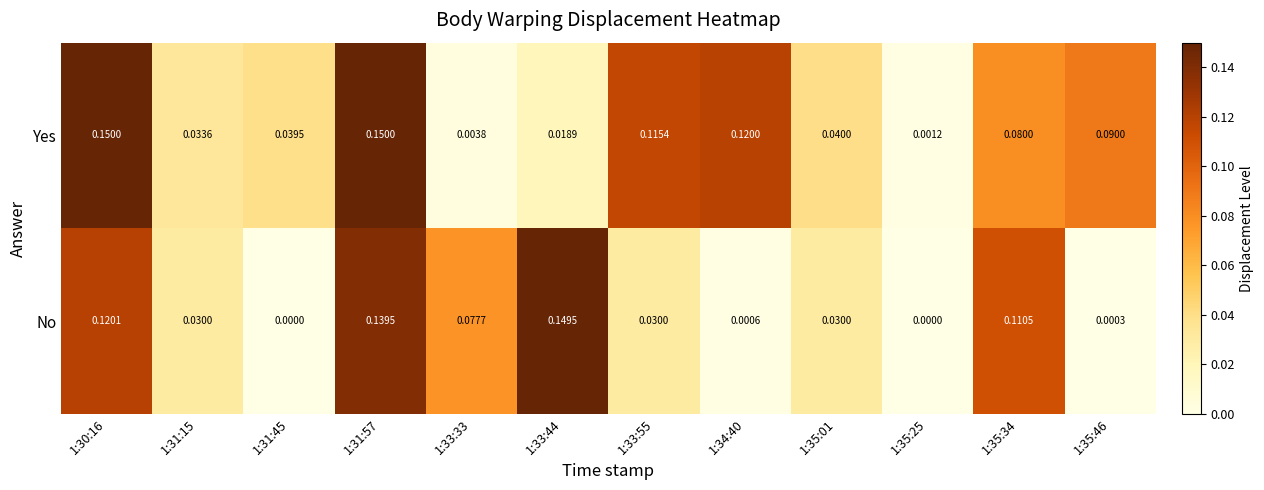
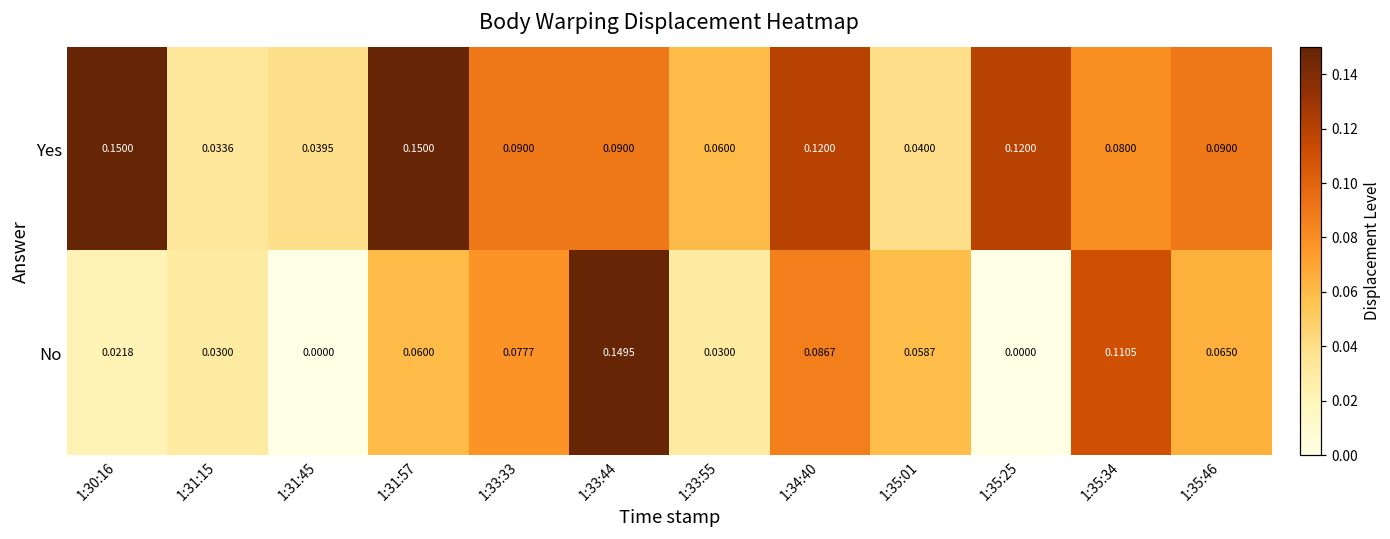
  {
    "Yes": {
      "1:30:16": 0.1500,
      "1:31:15": 0.0336,
      "1:31:45": 0.0395,
      "1:31:57": 0.1500,
-     "1:33:33": 0.0038,
-     "1:33:44": 0.0189,
-     "1:33:55": 0.1154,
+     "1:33:33": 0.0900,
+     "1:33:44": 0.0900,
+     "1:33:55": 0.0600,
      "1:34:40": 0.1200,
      "1:35:01": 0.0400,
-     "1:35:25": 0.0012,
+     "1:35:25": 0.1200,
      "1:35:34": 0.0800,
      "1:35:46": 0.0900
    },
    "No": {
-     "1:30:16": 0.1201,
+     "1:30:16": 0.0218,
      "1:31:15": 0.0300,
      "1:31:45": 0.0000,
-     "1:31:57": 0.1395,
+     "1:31:57": 0.0600,
      "1:33:33": 0.0777,
      "1:33:44": 0.1495,
      "1:33:55": 0.0300,
-     "1:34:40": 0.0006,
-     "1:35:01": 0.0300,
+     "1:34:40": 0.0867,
+     "1:35:01": 0.0587,
      "1:35:25": 0.0000,
      "1:35:34": 0.1105,
-     "1:35:46": 0.0003
+     "1:35:46": 0.0650
    }
  }
